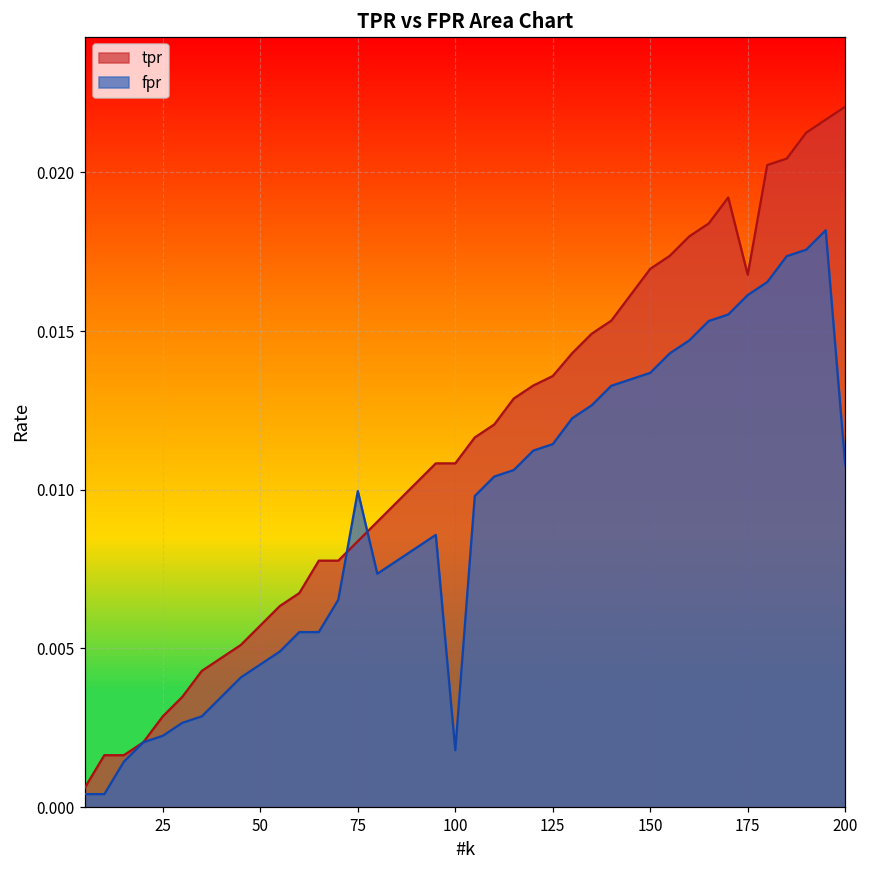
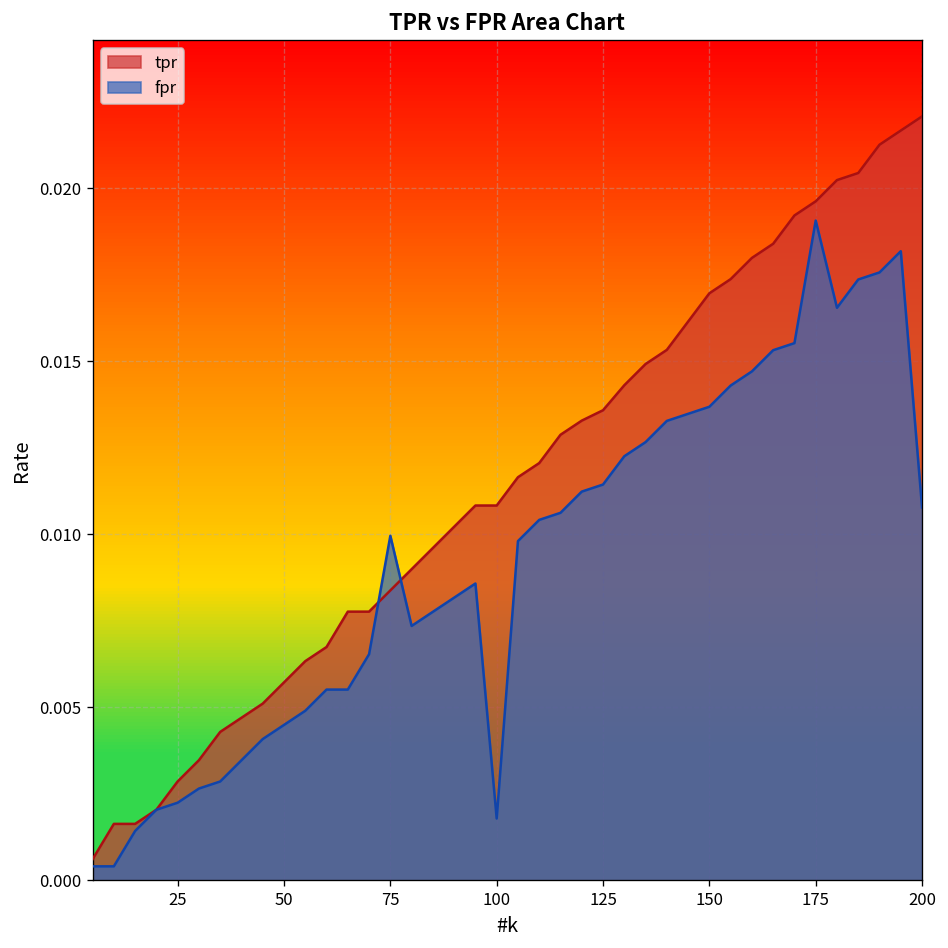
  {
    "tpr": {
      "25": 0.0029,
      "50": 0.0057,
      "75": 0.0084,
      "100": 0.0108,
      "125": 0.0136,
      "150": 0.0170,
-     "175": 0.0168,
+     "175": 0.0196,
      "200": 0.0221
    },
    "fpr": {
      "25": 0.0022,
      "50": 0.0045,
      "75": 0.0100,
      "100": 0.0018,
      "125": 0.0114,
      "150": 0.0137,
-     "175": 0.0161,
+     "175": 0.0191,
      "200": 0.0108
    }
  }
